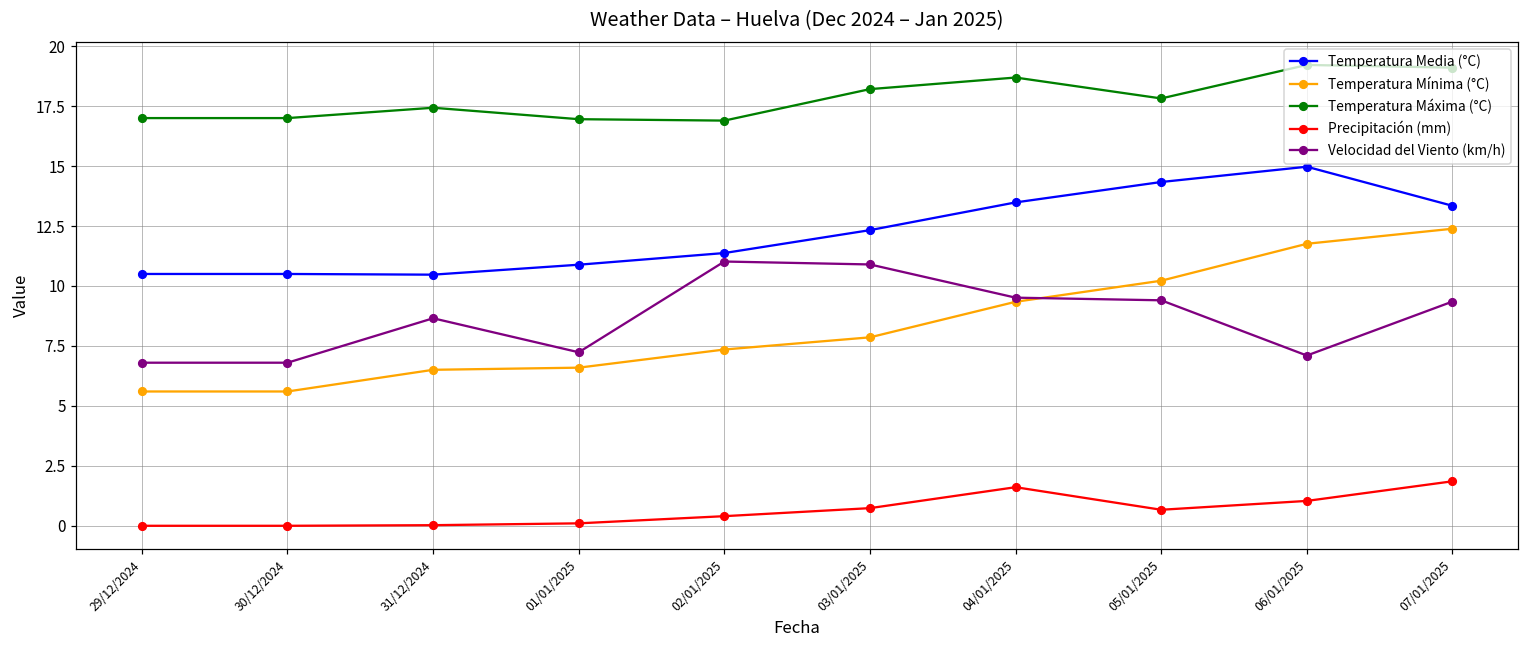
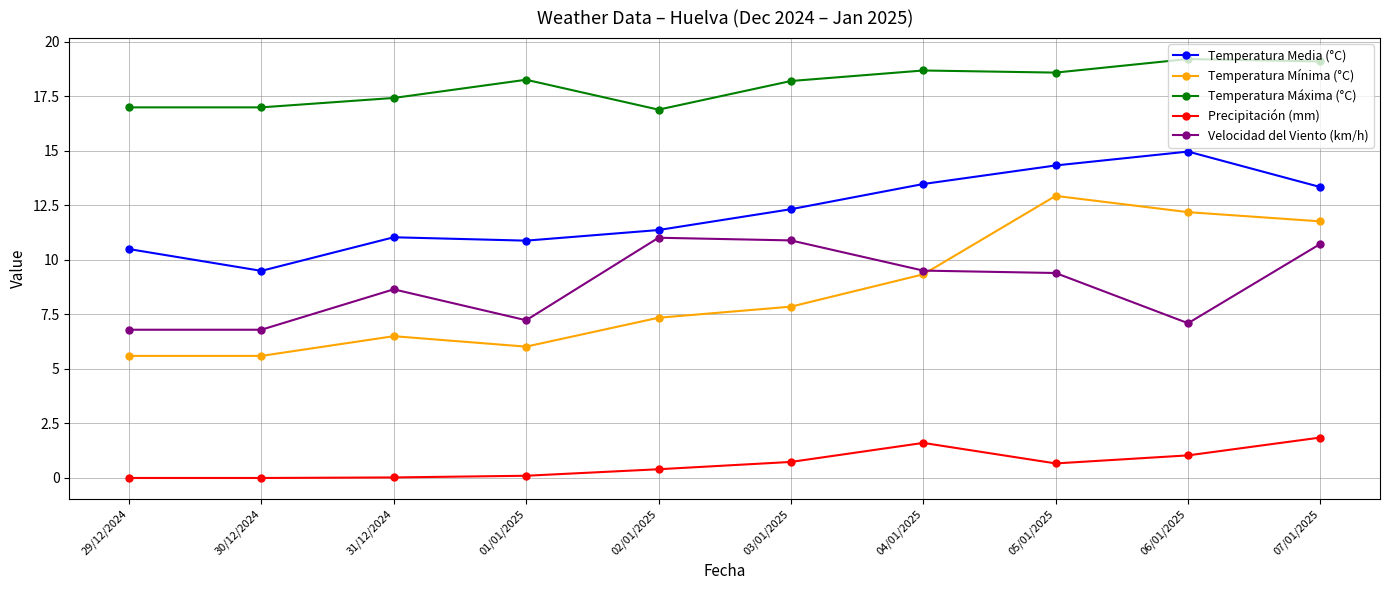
  {
    "Temperatura Media (°C)": {
      "29/12/2024": 10.5,
-     "30/12/2024": 10.5,
-     "31/12/2024": 10.5,
+     "30/12/2024": 9.5,
+     "31/12/2024": 11.0,
      "01/01/2025": 10.9,
      "02/01/2025": 11.4,
      "03/01/2025": 12.3,
      "04/01/2025": 13.5,
      "05/01/2025": 14.3,
      "06/01/2025": 15.0,
      "07/01/2025": 13.3
    },
    "Temperatura Mínima (°C)": {
      "29/12/2024": 5.6,
      "30/12/2024": 5.6,
      "31/12/2024": 6.5,
-     "01/01/2025": 6.6,
+     "01/01/2025": 6.0,
      "02/01/2025": 7.4,
      "03/01/2025": 7.9,
      "04/01/2025": 9.3,
-     "05/01/2025": 10.2,
-     "06/01/2025": 11.8,
-     "07/01/2025": 12.4
+     "05/01/2025": 12.9,
+     "06/01/2025": 12.2,
+     "07/01/2025": 11.8
    },
    "Temperatura Máxima (°C)": {
      "29/12/2024": 17.0,
      "30/12/2024": 17.0,
      "31/12/2024": 17.4,
-     "01/01/2025": 17.0,
+     "01/01/2025": 18.3,
      "02/01/2025": 16.9,
      "03/01/2025": 18.2,
      "04/01/2025": 18.7,
-     "05/01/2025": 17.8
+     "05/01/2025": 18.6
    },
    "Precipitación (mm)": {
      "29/12/2024": 0.0,
      "30/12/2024": 0.0,
      "31/12/2024": 0.0,
      "01/01/2025": 0.1,
      "02/01/2025": 0.4,
      "03/01/2025": 0.7,
      "04/01/2025": 1.6,
      "05/01/2025": 0.7,
      "06/01/2025": 1.0,
      "07/01/2025": 1.9
    },
    "Velocidad del Viento (km/h)": {
      "29/12/2024": 6.8,
      "30/12/2024": 6.8,
      "31/12/2024": 8.7,
      "01/01/2025": 7.2,
      "02/01/2025": 11.0,
      "03/01/2025": 10.9,
      "04/01/2025": 9.5,
      "05/01/2025": 9.4,
      "06/01/2025": 7.1,
-     "07/01/2025": 9.3
+     "07/01/2025": 10.7
    }
  }
